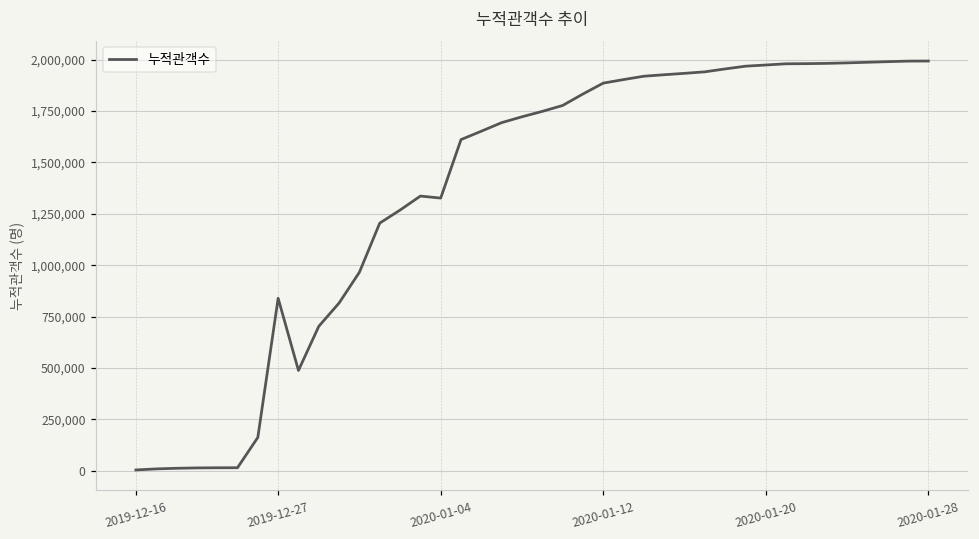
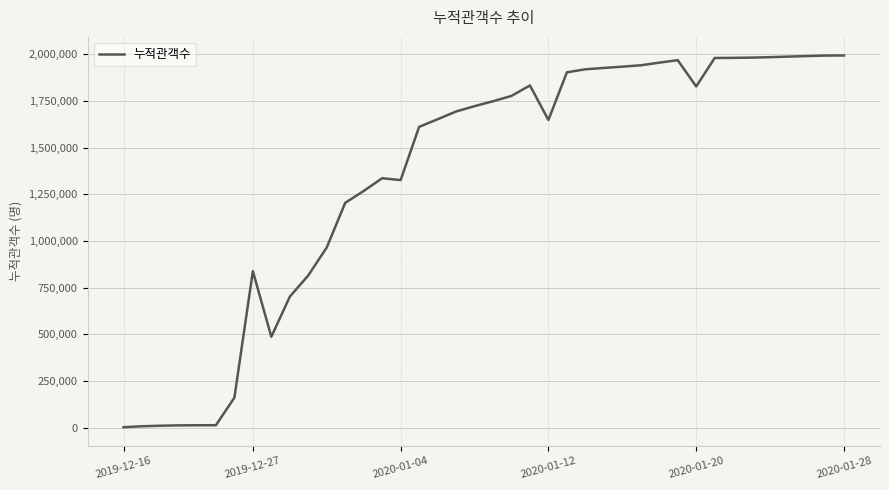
  {
    "2019-12-16": "0",
    "2019-12-27": "840,000",
    "2020-01-04": "1,330,000",
-   "2020-01-12": "1,890,000",
-   "2020-01-20": "1,970,000",
+   "2020-01-12": "1,650,000",
+   "2020-01-20": "1,830,000",
    "2020-01-28": "1,990,000"
  }
